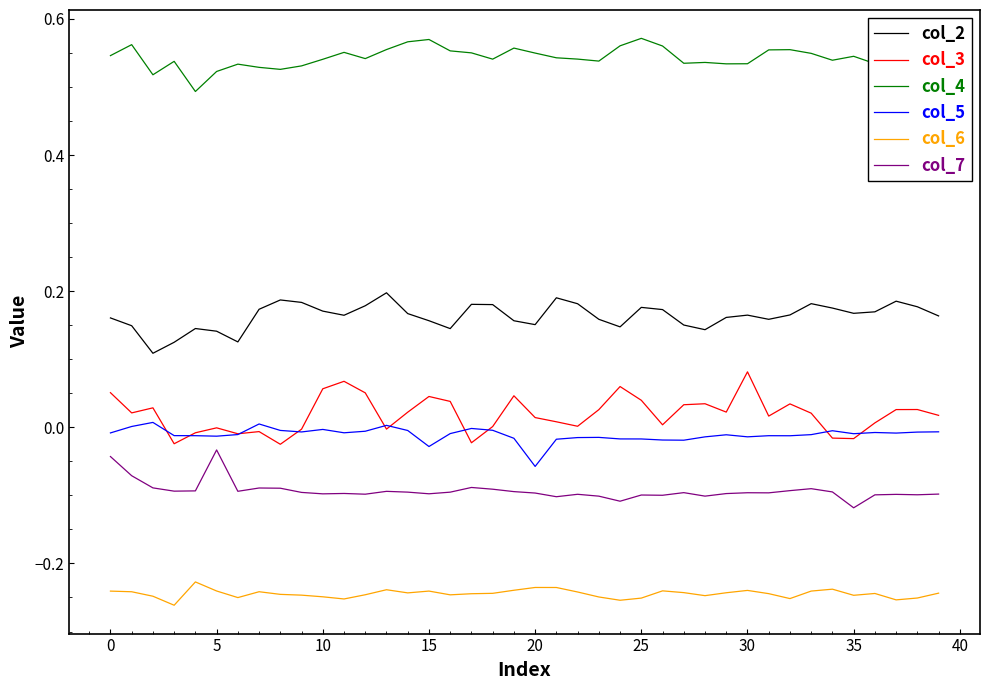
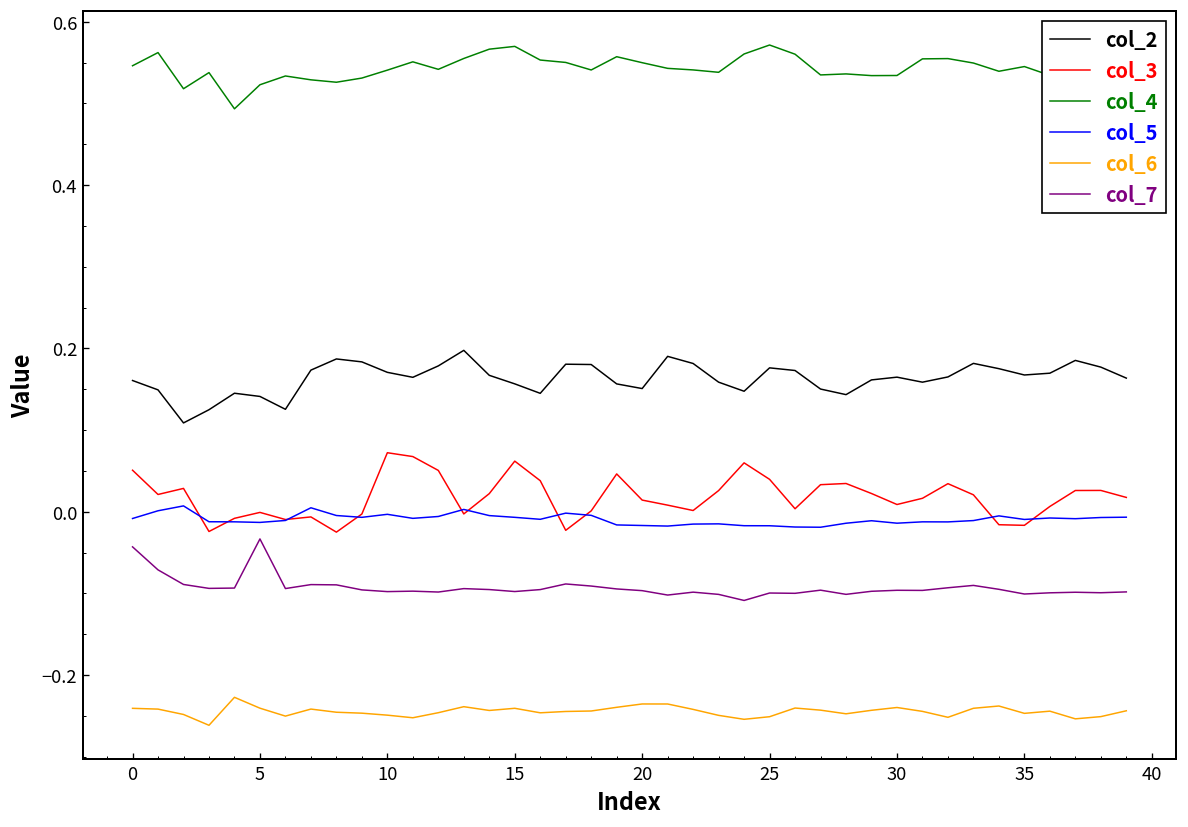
  {
    "col_2": {
      "0": 0.16,
      "5": 0.14,
      "10": 0.17,
      "15": 0.16,
      "20": 0.15,
      "25": 0.18,
      "30": 0.16,
      "35": 0.17
    },
    "col_3": {
      "0": 0.05,
      "5": 0.00,
-     "10": 0.06,
-     "15": 0.05,
+     "10": 0.07,
+     "15": 0.06,
      "20": 0.01,
      "25": 0.04,
-     "30": 0.08,
+     "30": 0.01,
      "35": -0.02
    },
    "col_4": {
      "0": 0.55,
      "5": 0.52,
      "10": 0.54,
      "15": 0.57,
      "20": 0.55,
      "25": 0.57,
      "30": 0.53,
      "35": 0.55
    },
    "col_5": {
      "0": -0.01,
      "5": -0.01,
      "10": 0.00,
-     "15": -0.03,
-     "20": -0.06,
+     "15": -0.01,
+     "20": -0.02,
      "25": -0.02,
      "30": -0.01,
      "35": -0.01
    },
    "col_6": {
      "0": -0.24,
      "5": -0.24,
      "10": -0.25,
      "15": -0.24,
      "20": -0.24,
      "25": -0.25,
      "30": -0.24,
      "35": -0.25
    },
    "col_7": {
      "0": -0.04,
      "5": -0.03,
      "10": -0.10,
      "15": -0.10,
      "20": -0.10,
      "25": -0.10,
      "30": -0.10,
-     "35": -0.12
+     "35": -0.10
    }
  }
